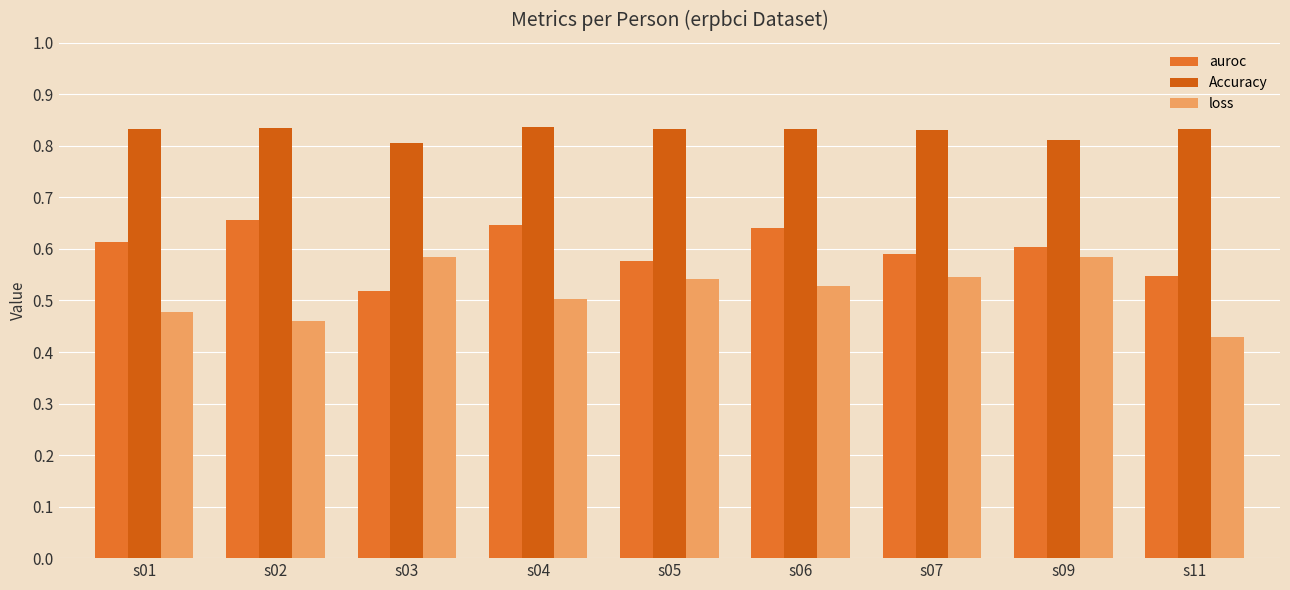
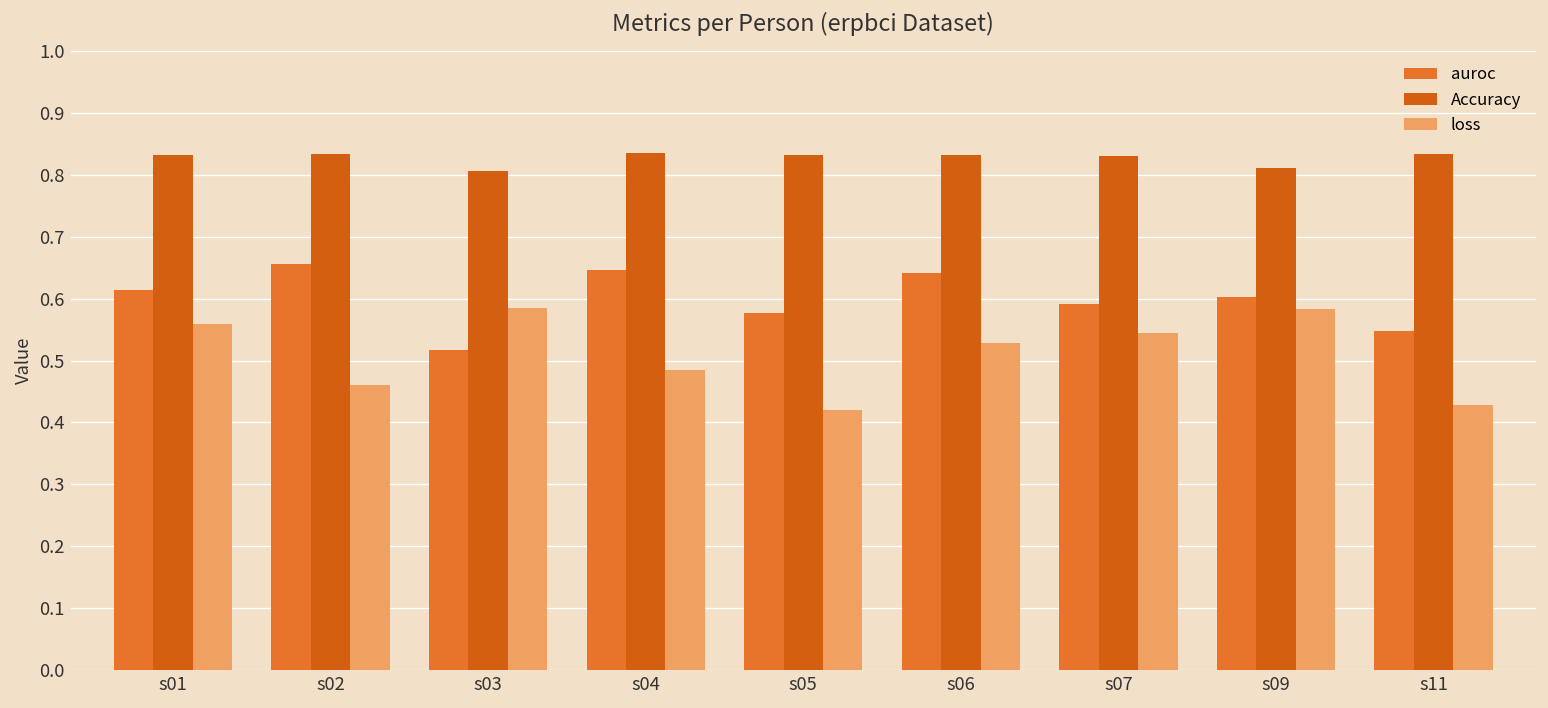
  {
    "loss": {
-     "s01": 0.48,
+     "s01": 0.56,
      "s02": 0.46,
      "s03": 0.59,
-     "s04": 0.50,
-     "s05": 0.54,
+     "s04": 0.48,
+     "s05": 0.42,
      "s06": 0.53,
      "s07": 0.55,
      "s09": 0.58,
      "s11": 0.43
    }
  }
